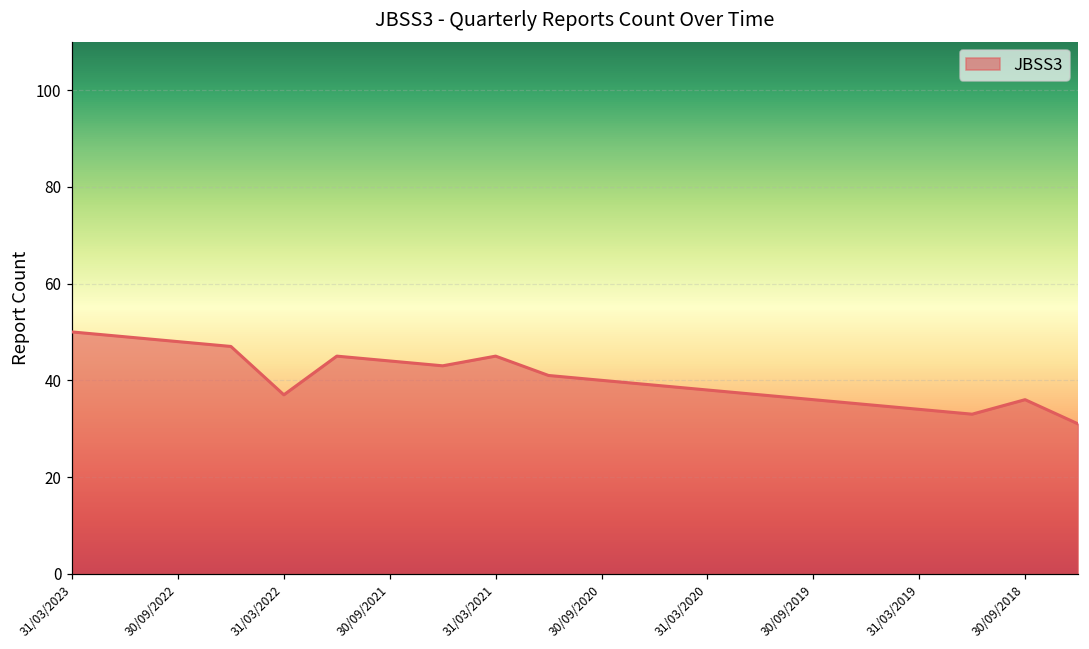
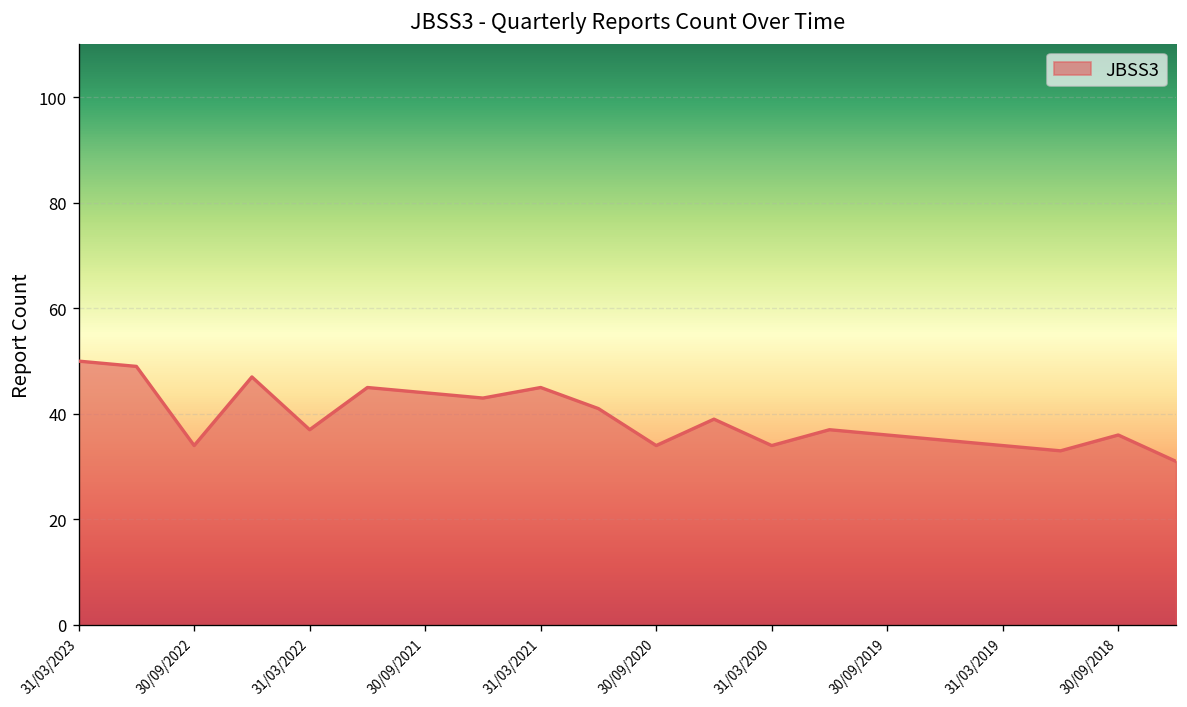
  {
    "31/03/2023": 50,
-   "30/09/2022": 48,
+   "30/09/2022": 34,
    "31/03/2022": 37,
    "30/09/2021": 44,
    "31/03/2021": 45,
-   "30/09/2020": 40,
-   "31/03/2020": 38,
+   "30/09/2020": 34,
+   "31/03/2020": 34,
    "30/09/2019": 36,
    "31/03/2019": 34,
    "30/09/2018": 36
  }
